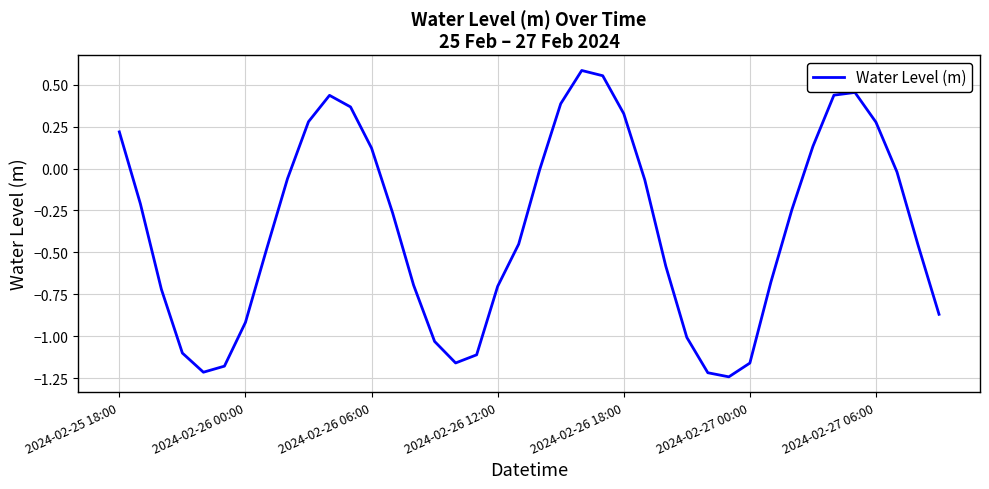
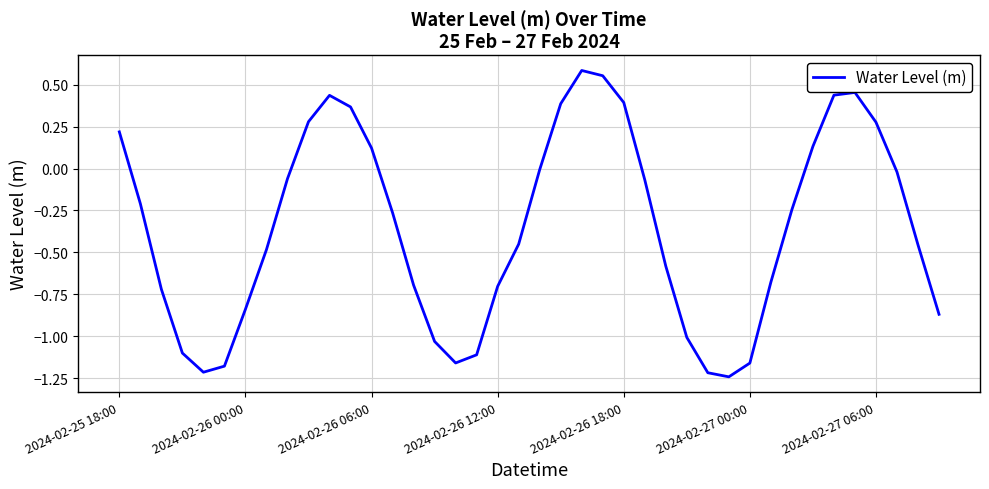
  {
    "2024-02-25 18:00": 0.22,
-   "2024-02-26 00:00": -0.92,
+   "2024-02-26 00:00": -0.84,
    "2024-02-26 06:00": 0.12,
    "2024-02-26 12:00": -0.70,
-   "2024-02-26 18:00": 0.33,
+   "2024-02-26 18:00": 0.39,
    "2024-02-27 00:00": -1.16,
    "2024-02-27 06:00": 0.28
  }
